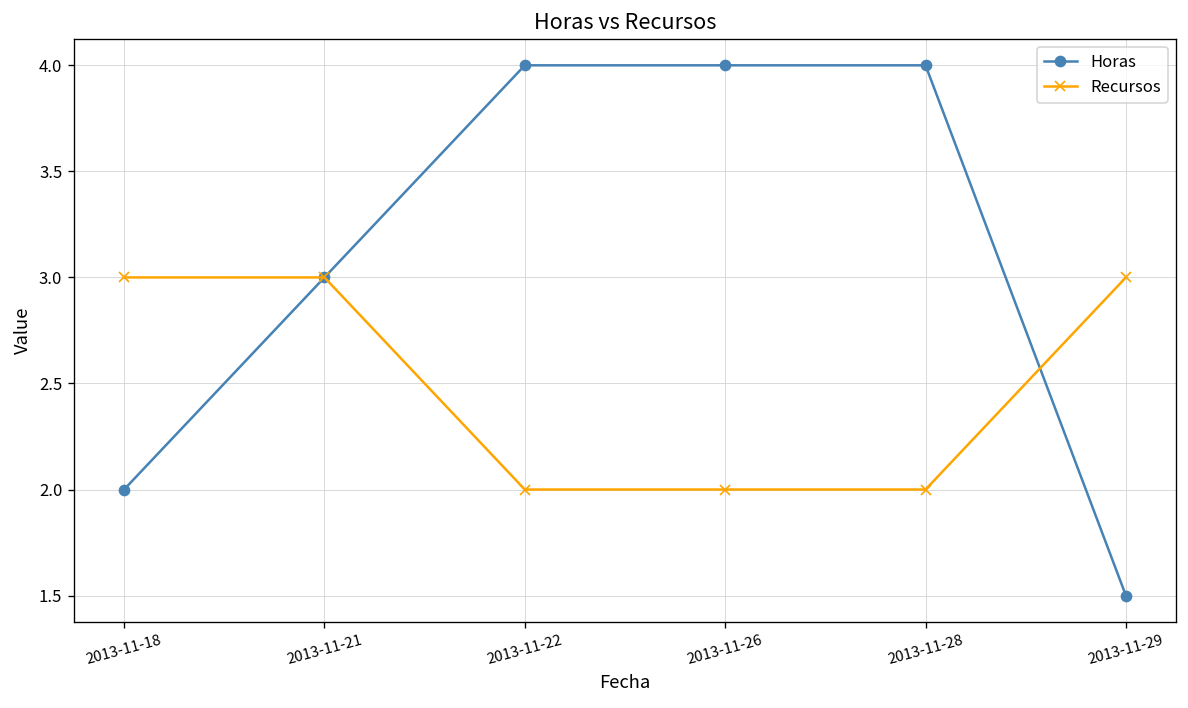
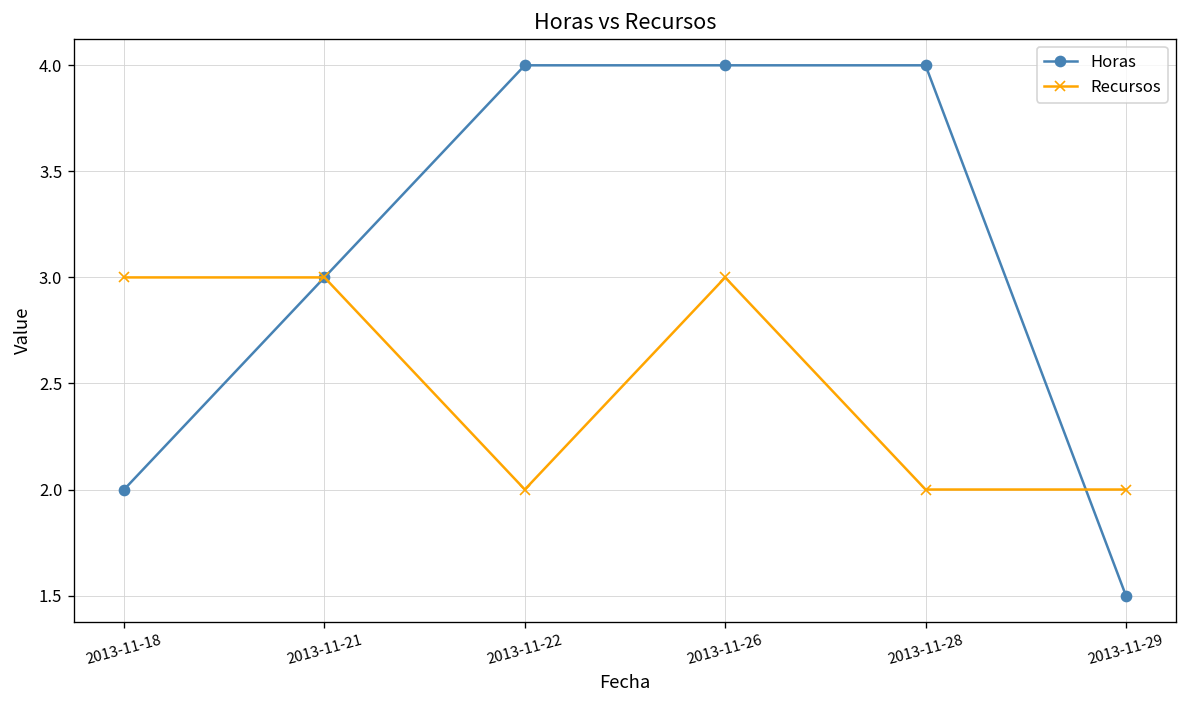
  {
    "Horas": {
      "2013-11-18": 2,
      "2013-11-22": 4,
      "2013-11-26": 4,
      "2013-11-28": 4,
      "2013-11-29": 1.50
    },
    "Recursos": {
      "2013-11-18": 3,
      "2013-11-22": 2,
-     "2013-11-26": 2,
+     "2013-11-26": 3,
      "2013-11-28": 2,
-     "2013-11-29": 3
+     "2013-11-29": 2
    }
  }
